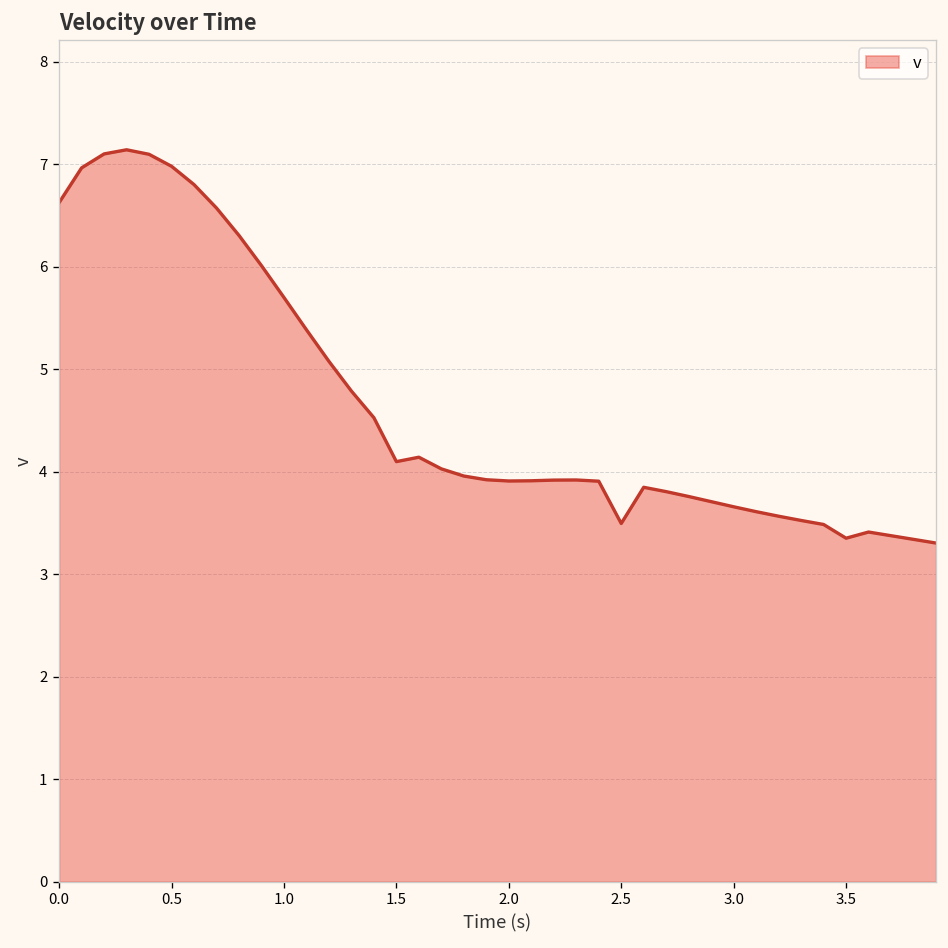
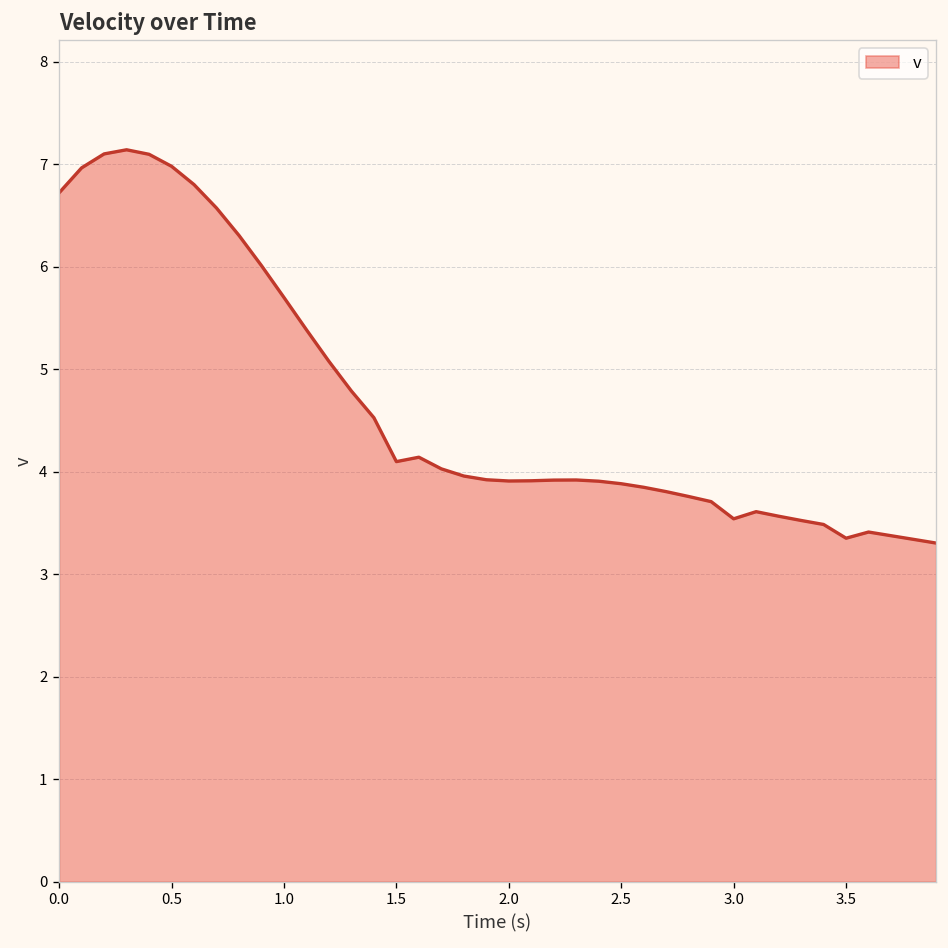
  {
-   "0.0": 6.6,
+   "0.0": 6.7,
    "0.5": 7.0,
    "1.0": 5.7,
    "1.5": 4.1,
    "2.0": 3.9,
-   "2.5": 3.5,
-   "3.0": 3.7,
+   "2.5": 3.9,
+   "3.0": 3.5,
    "3.5": 3.4
  }
